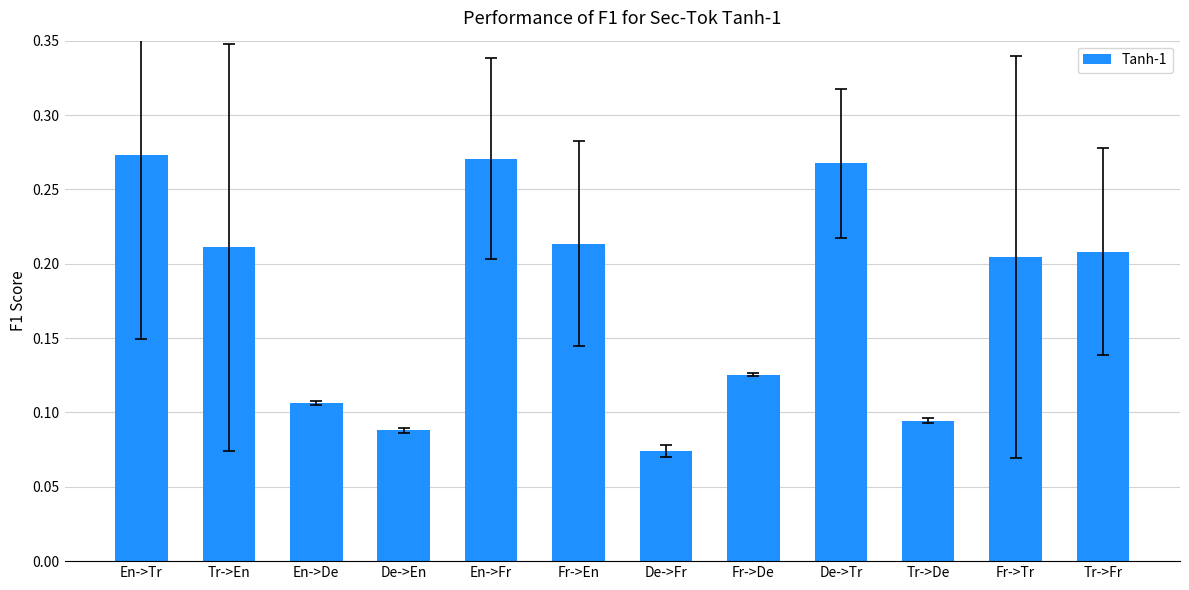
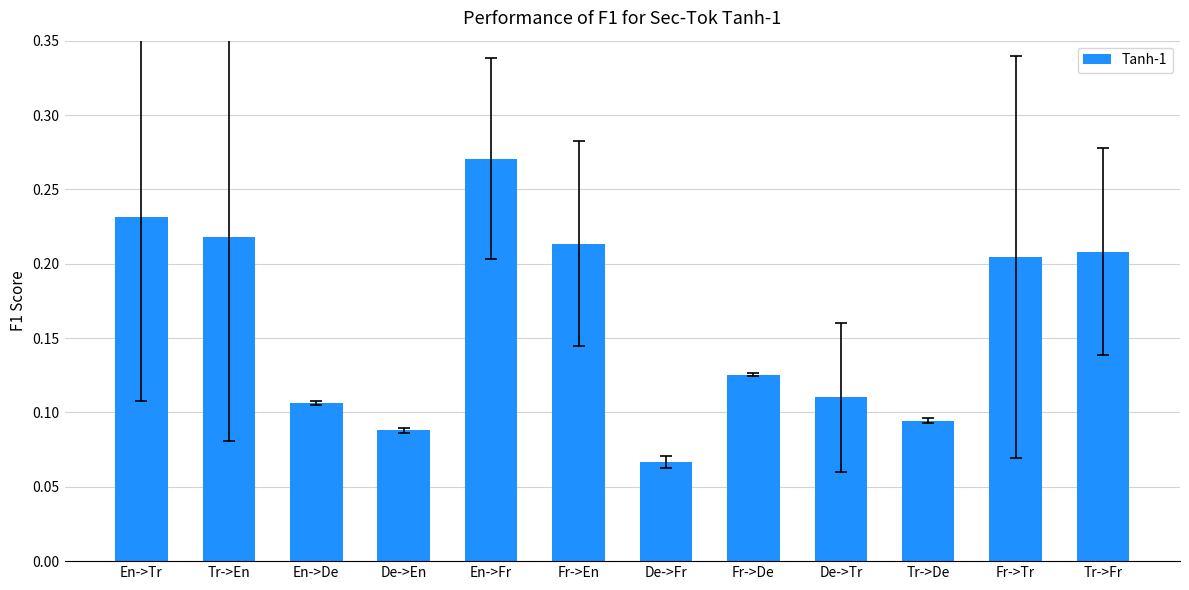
  {
    "Tanh-1": {
-     "En->Tr": 0.273,
-     "Tr->En": 0.211,
+     "En->Tr": 0.231,
+     "Tr->En": 0.218,
      "En->De": 0.106,
      "De->En": 0.088,
      "En->Fr": 0.271,
      "Fr->En": 0.214,
-     "De->Fr": 0.074,
+     "De->Fr": 0.067,
      "Fr->De": 0.125,
-     "De->Tr": 0.268,
+     "De->Tr": 0.110,
      "Tr->De": 0.095,
      "Fr->Tr": 0.205,
      "Tr->Fr": 0.208
    }
  }
